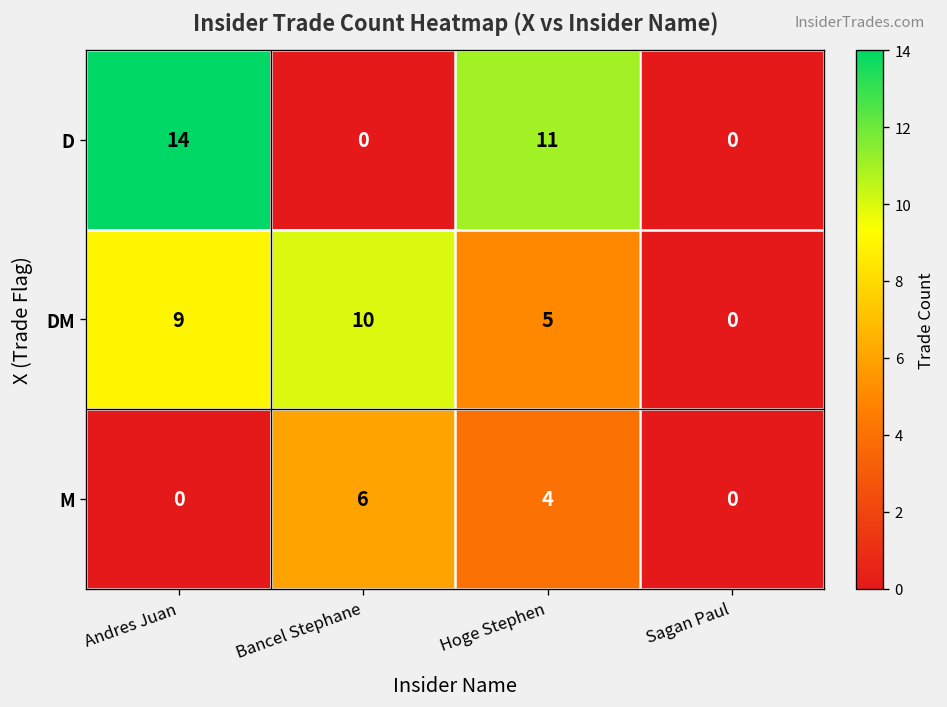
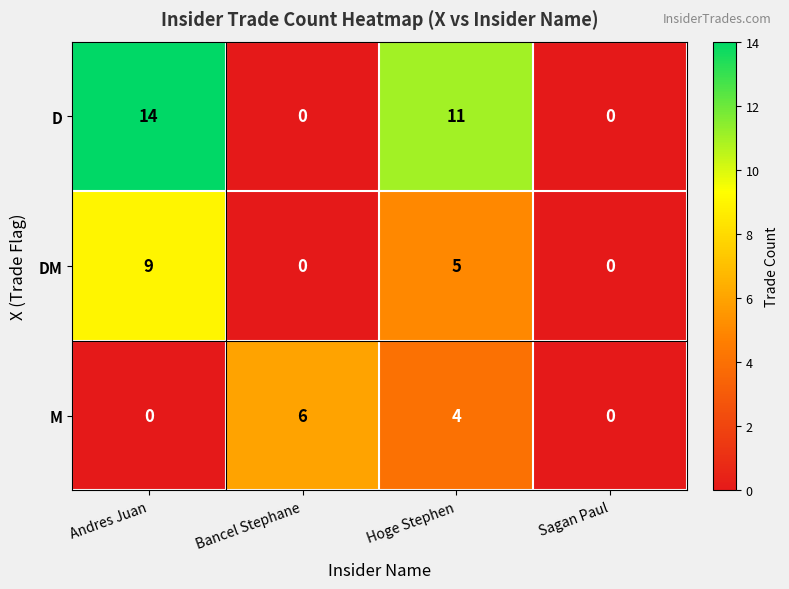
  {
    "D": {
      "Andres Juan": 14,
      "Bancel Stephane": 0,
      "Hoge Stephen": 11,
      "Sagan Paul": 0
    },
    "DM": {
      "Andres Juan": 9,
-     "Bancel Stephane": 10,
+     "Bancel Stephane": 0,
      "Hoge Stephen": 5,
      "Sagan Paul": 0
    },
    "M": {
      "Andres Juan": 0,
      "Bancel Stephane": 6,
      "Hoge Stephen": 4,
      "Sagan Paul": 0
    }
  }
